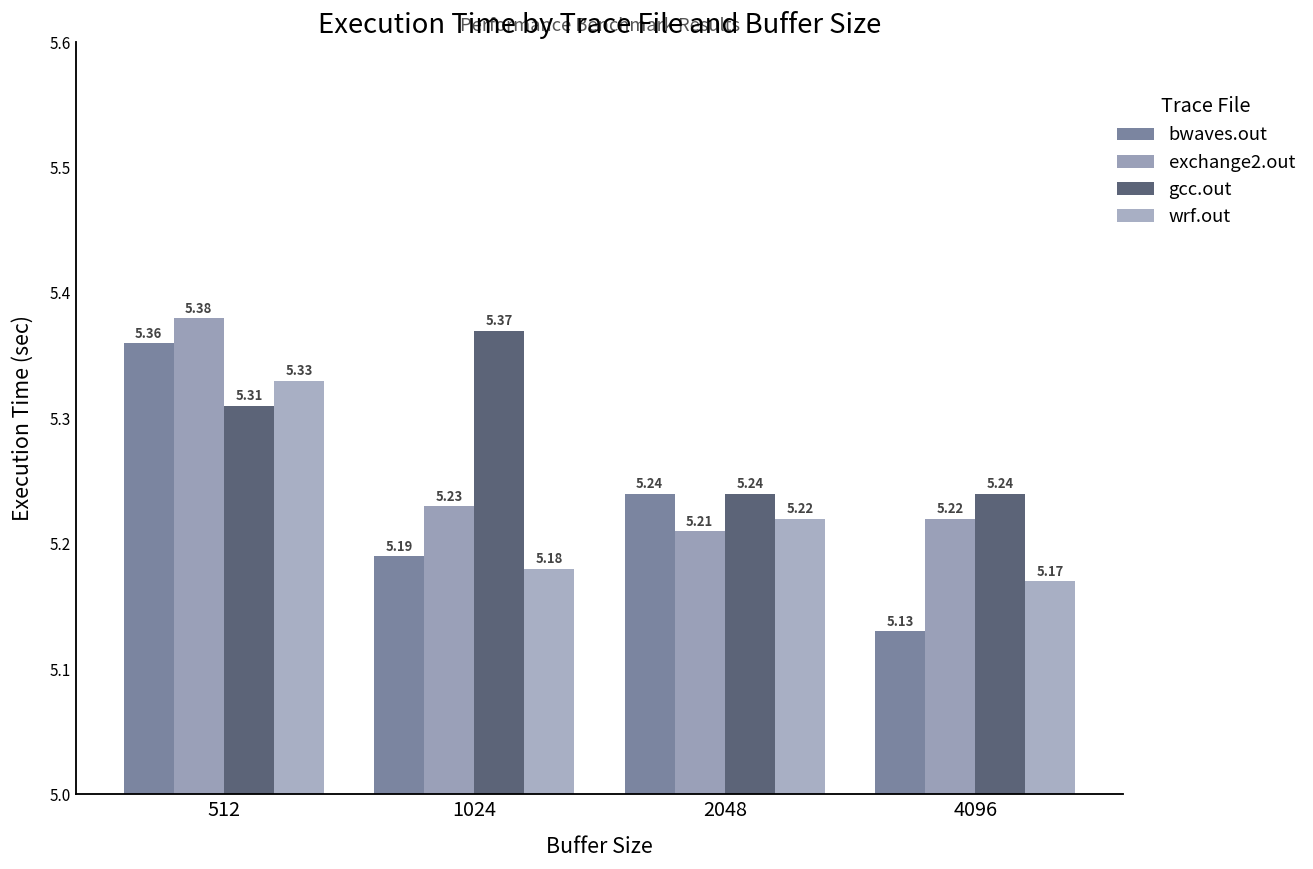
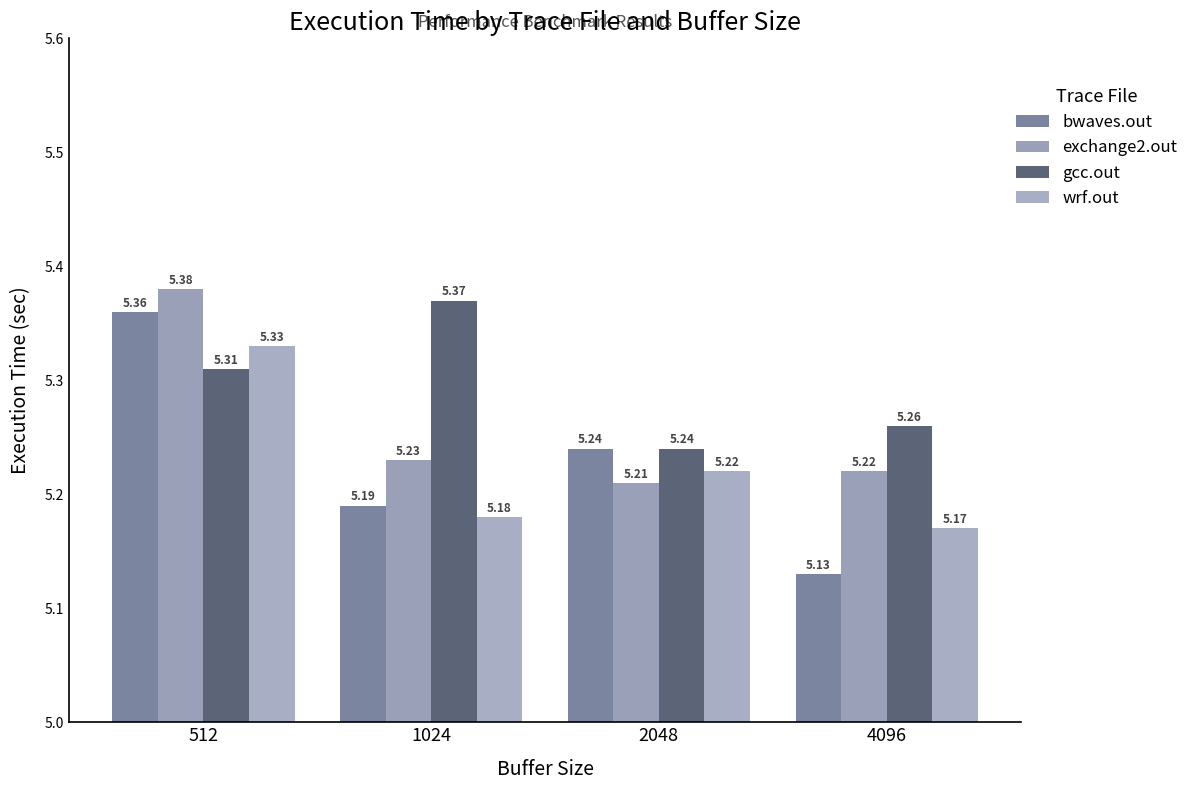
  {
    "gcc.out": {
      "512": 5.31,
      "1024": 5.37,
      "2048": 5.24,
-     "4096": 5.24
+     "4096": 5.26
    }
  }
